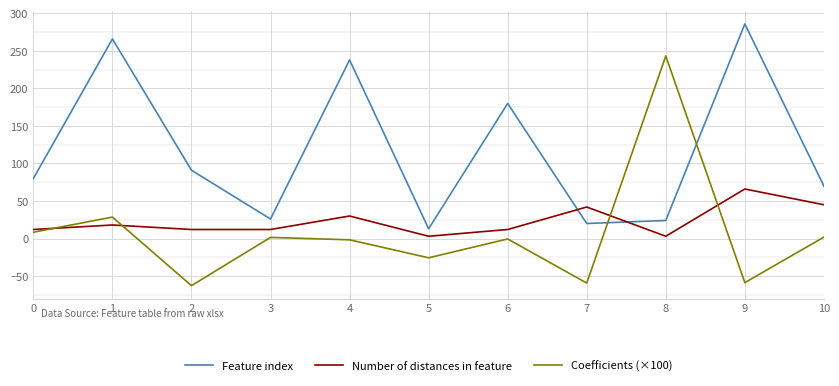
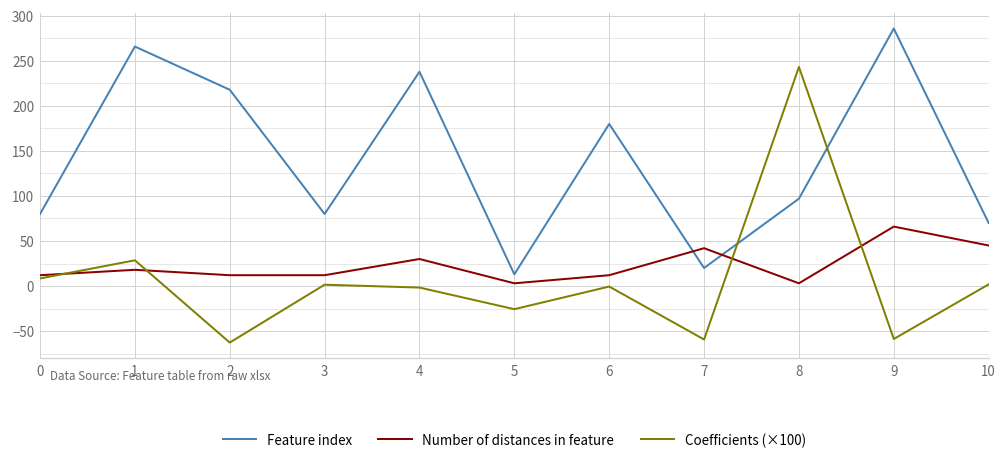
  {
    "Feature index": {
      "0": 80,
      "1": 270,
-     "2": 90,
-     "3": 30,
+     "2": 220,
+     "3": 80,
      "4": 240,
      "5": 10,
      "6": 180,
      "7": 20,
-     "8": 20,
+     "8": 100,
      "9": 290,
      "10": 70
    },
    "Number of distances in feature": {
      "0": 10,
      "1": 20,
      "2": 10,
      "3": 10,
      "4": 30,
      "5": 0,
      "6": 10,
      "7": 40,
      "8": 0,
      "9": 70,
      "10": 50
    },
    "Coefficients (×100)": {
      "0": 10,
      "1": 30,
      "2": -60,
      "3": 0,
      "4": 0,
      "5": -30,
      "6": 0,
      "7": -60,
      "8": 240,
      "9": -60,
      "10": 0
    }
  }
